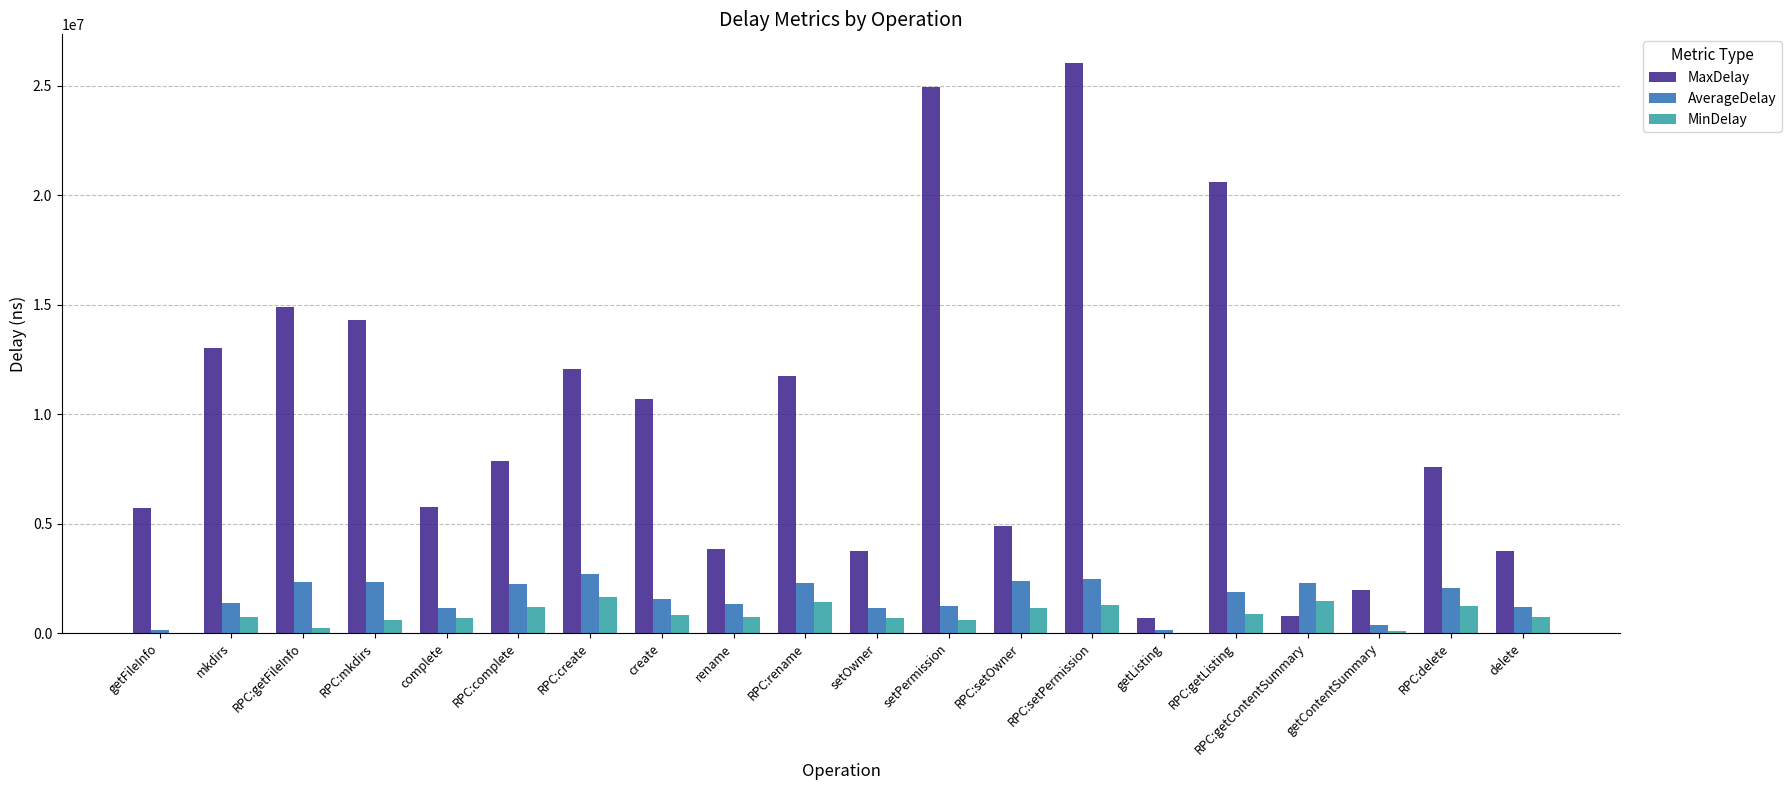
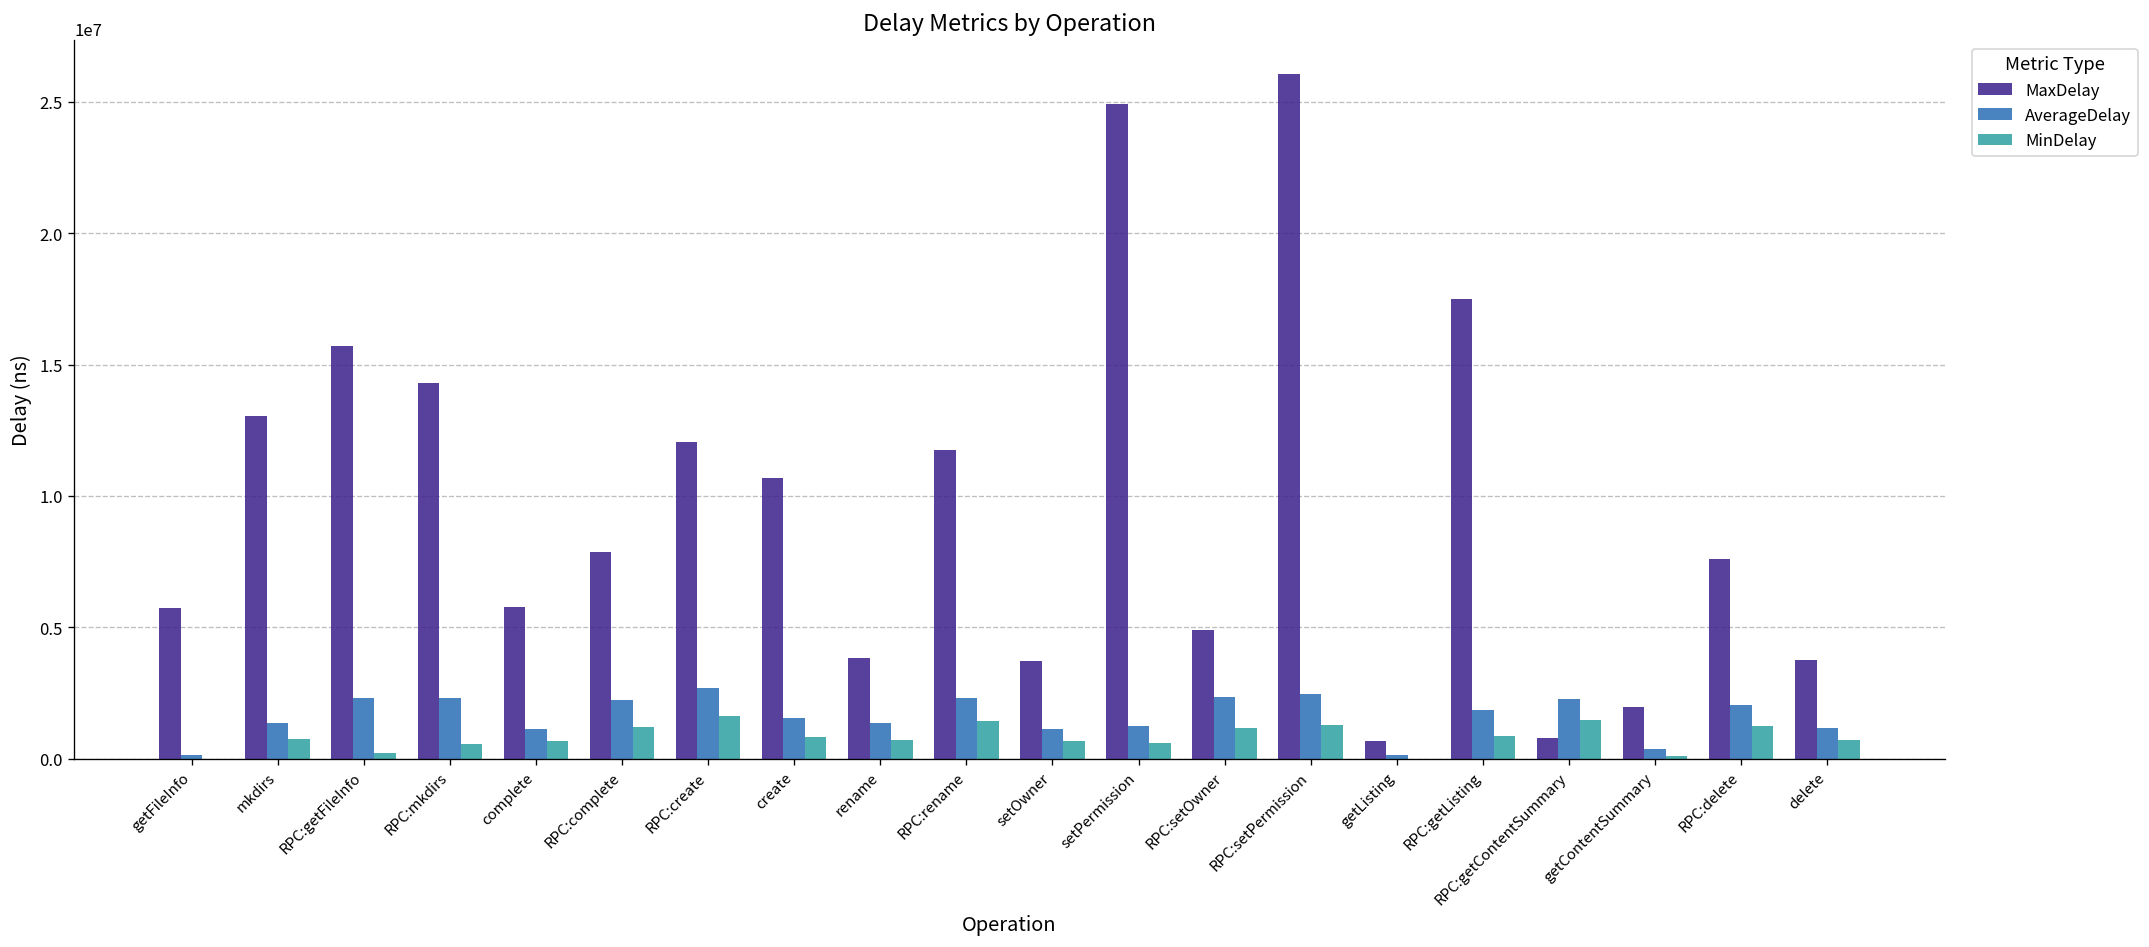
  {
    "MaxDelay": {
      "getFileInfo": 5700000,
      "mkdirs": 13000000,
-     "RPC:getFileInfo": 14900000,
+     "RPC:getFileInfo": 15700000,
      "RPC:mkdirs": 14300000,
      "complete": 5800000,
      "RPC:complete": 7800000,
      "RPC:create": 12100000,
      "create": 10700000,
      "rename": 3800000,
      "RPC:rename": 11700000,
      "setOwner": 3700000,
      "setPermission": 24900000,
      "RPC:setOwner": 4900000,
      "RPC:setPermission": 26000000,
      "getListing": 700000,
-     "RPC:getListing": 20600000,
+     "RPC:getListing": 17500000,
      "RPC:getContentSummary": 800000,
      "getContentSummary": 2000000,
      "RPC:delete": 7600000,
      "delete": 3800000
    }
  }
